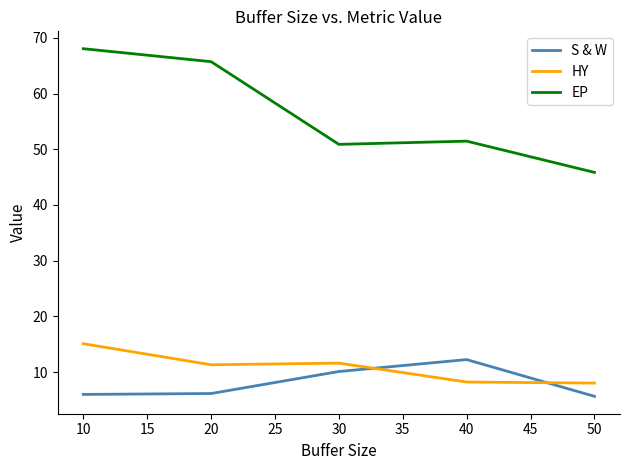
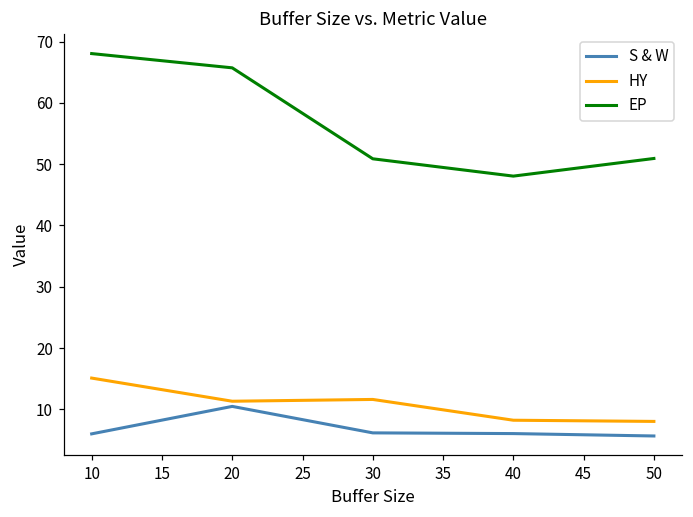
  {
    "S & W": {
      "10": 6,
-     "20": 6,
-     "30": 10,
-     "40": 12,
+     "20": 10,
+     "30": 6,
+     "40": 6,
      "50": 6
    },
    "HY": {
      "10": 15,
      "20": 11,
      "30": 12,
      "40": 8,
      "50": 8
    },
    "EP": {
      "10": 68,
      "20": 66,
      "30": 51,
-     "40": 51,
-     "50": 46
+     "40": 48,
+     "50": 51
    }
  }
